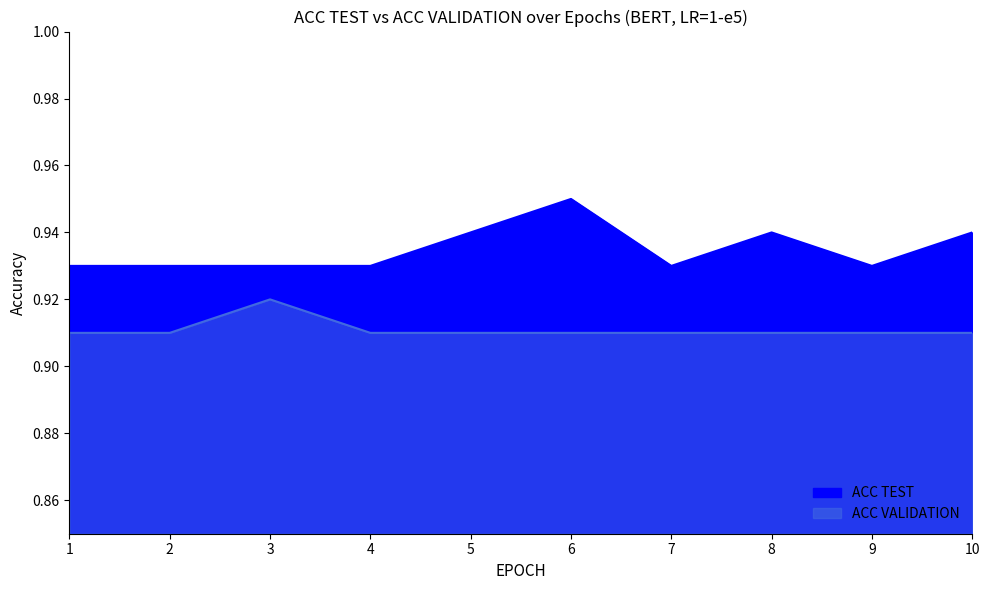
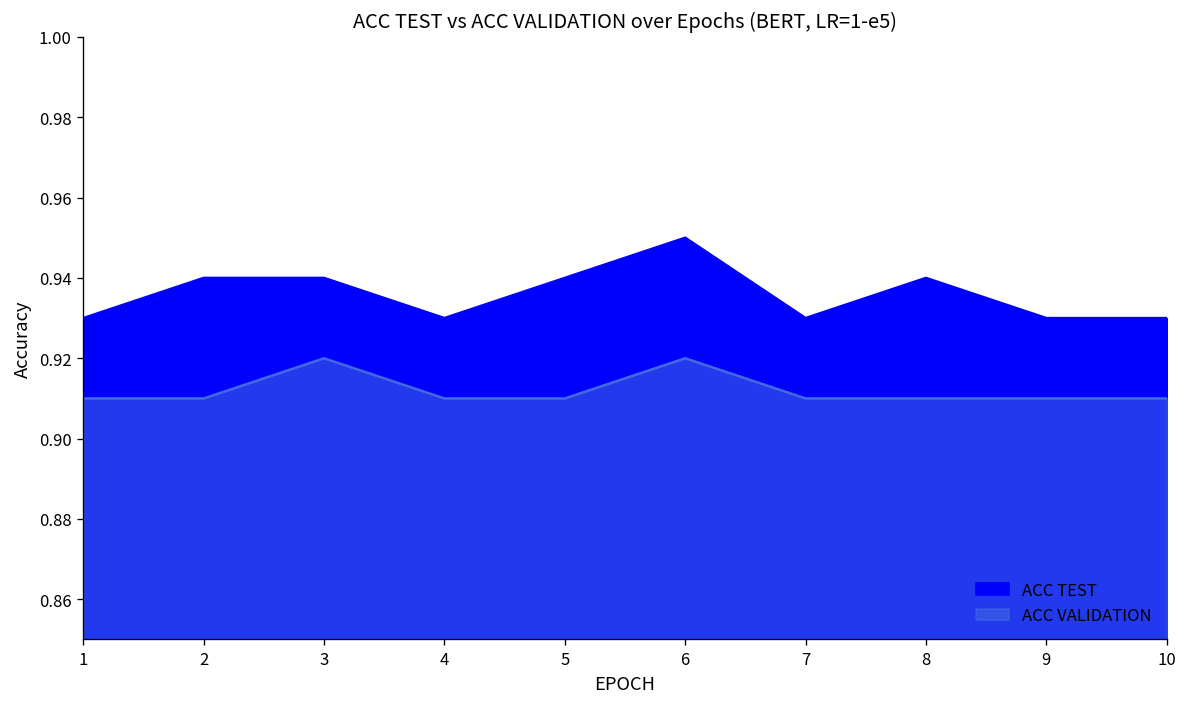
  {
    "ACC TEST": {
      "1": 0.93,
-     "2": 0.93,
-     "3": 0.93,
+     "2": 0.94,
+     "3": 0.94,
      "4": 0.93,
      "5": 0.94,
      "6": 0.95,
      "7": 0.93,
      "8": 0.94,
      "9": 0.93,
-     "10": 0.94
+     "10": 0.93
    },
    "ACC VALIDATION": {
      "1": 0.91,
      "2": 0.91,
      "3": 0.92,
      "4": 0.91,
      "5": 0.91,
-     "6": 0.91,
+     "6": 0.92,
      "7": 0.91,
      "8": 0.91,
      "9": 0.91,
      "10": 0.91
    }
  }
